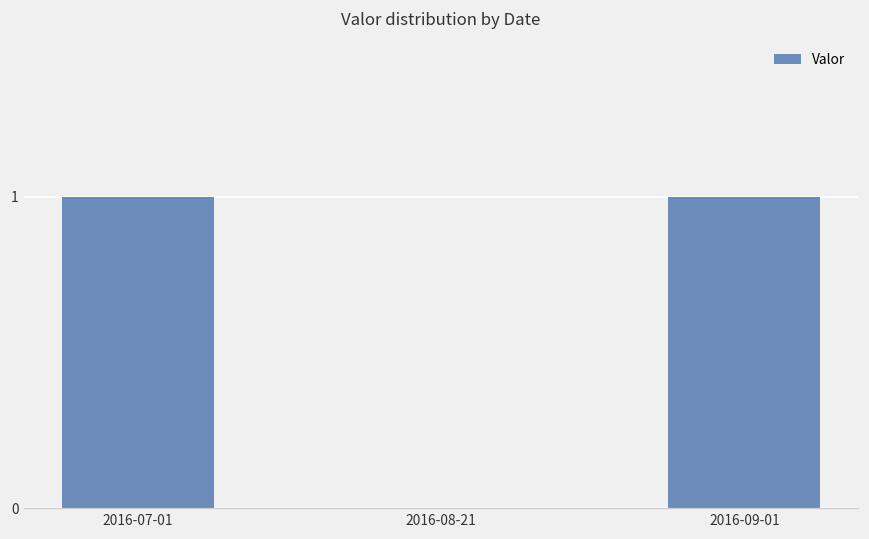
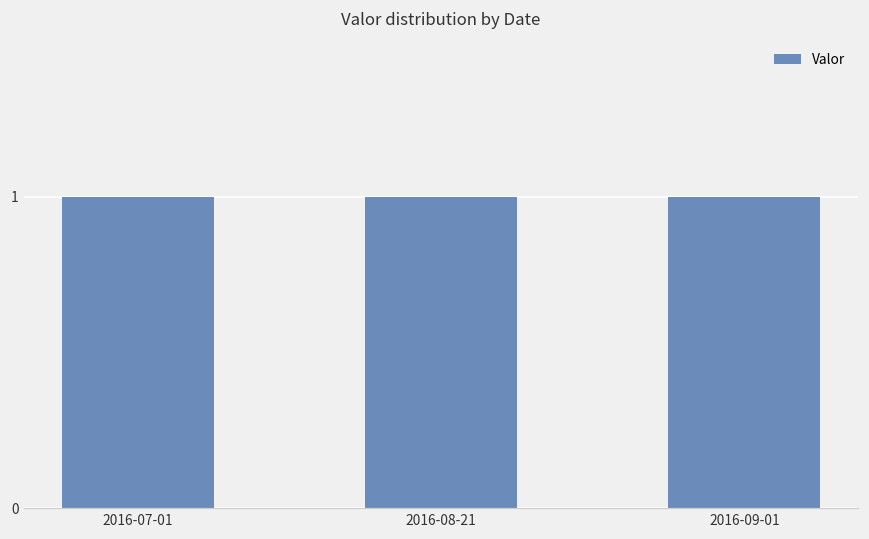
  {
    "2016-07-01": 1,
-   "2016-08-21": 0,
+   "2016-08-21": 1,
    "2016-09-01": 1
  }
